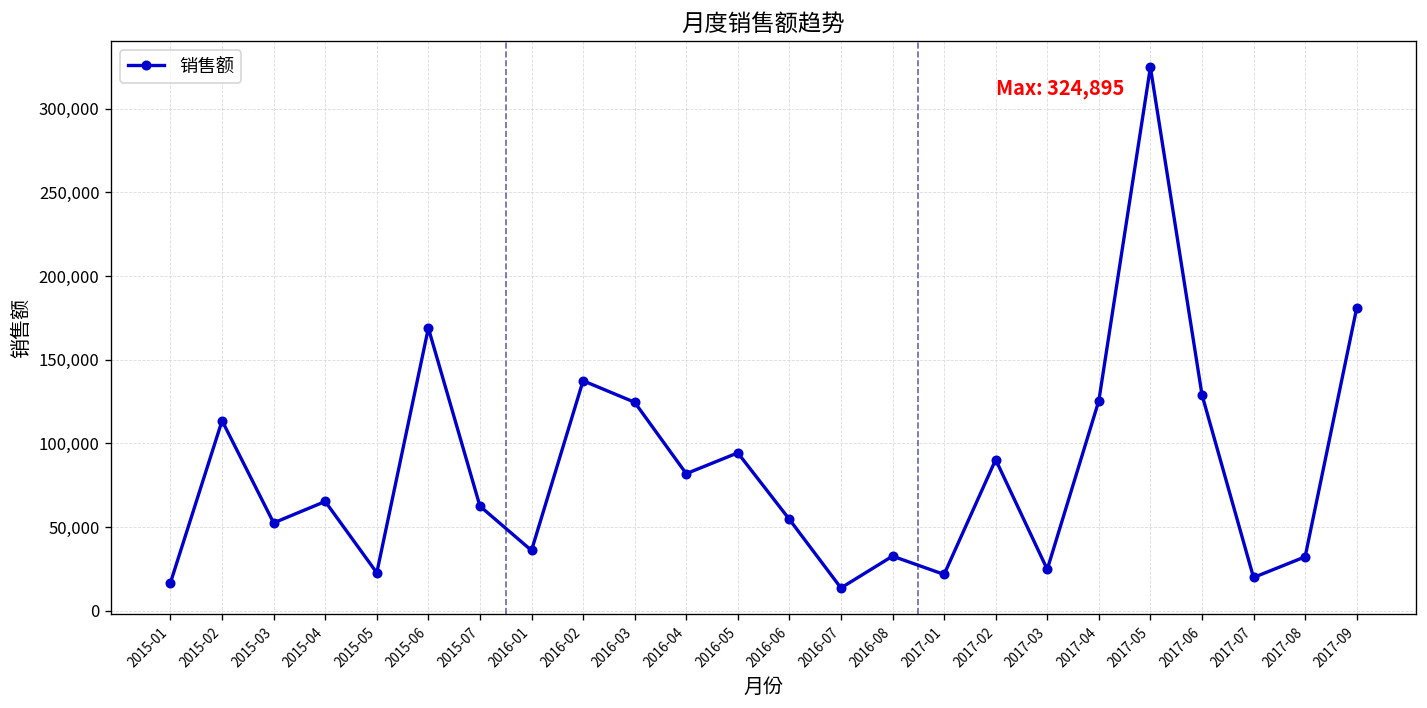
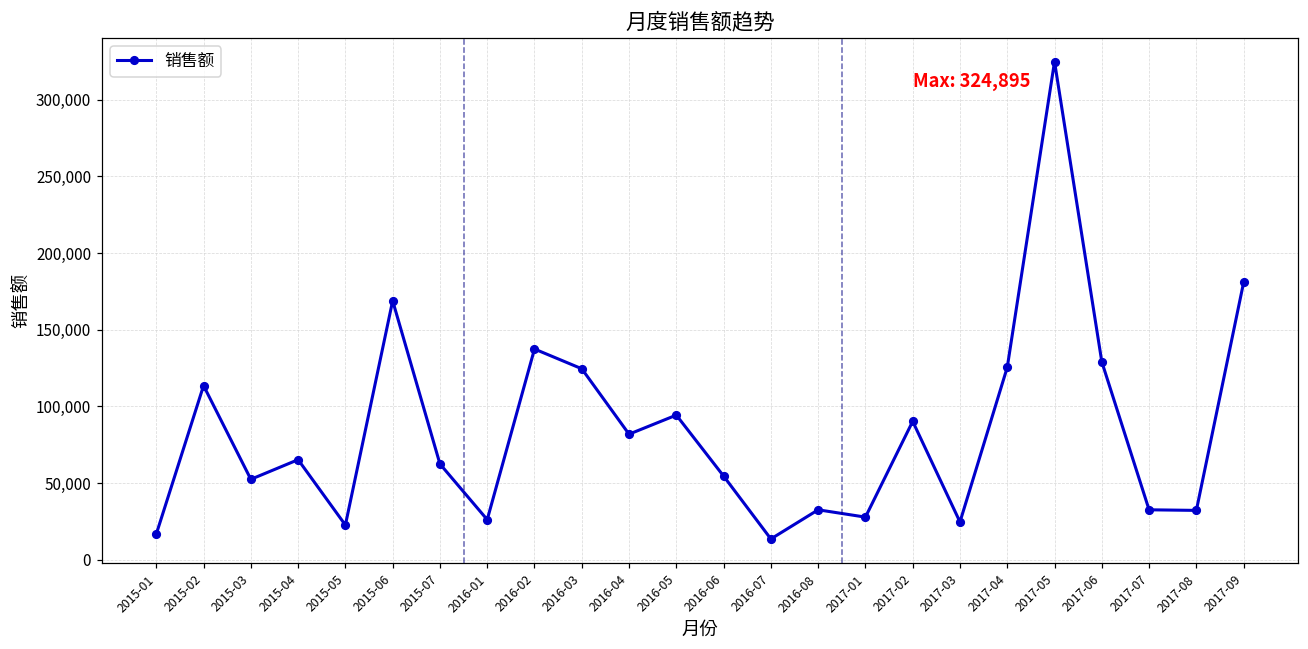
  {
    "2015-01": "17,000",
    "2015-02": "114,000",
    "2015-03": "52,000",
    "2015-04": "65,000",
    "2015-05": "23,000",
    "2015-06": "169,000",
    "2015-07": "62,000",
-   "2016-01": "36,000",
+   "2016-01": "26,000",
    "2016-02": "137,000",
    "2016-03": "125,000",
    "2016-04": "82,000",
    "2016-05": "94,000",
    "2016-06": "55,000",
    "2016-07": "14,000",
    "2016-08": "33,000",
-   "2017-01": "22,000",
+   "2017-01": "28,000",
    "2017-02": "90,000",
    "2017-03": "25,000",
    "2017-04": "125,000",
    "2017-06": "129,000",
-   "2017-07": "20,000",
+   "2017-07": "33,000",
    "2017-08": "32,000",
    "2017-09": "181,000"
  }
